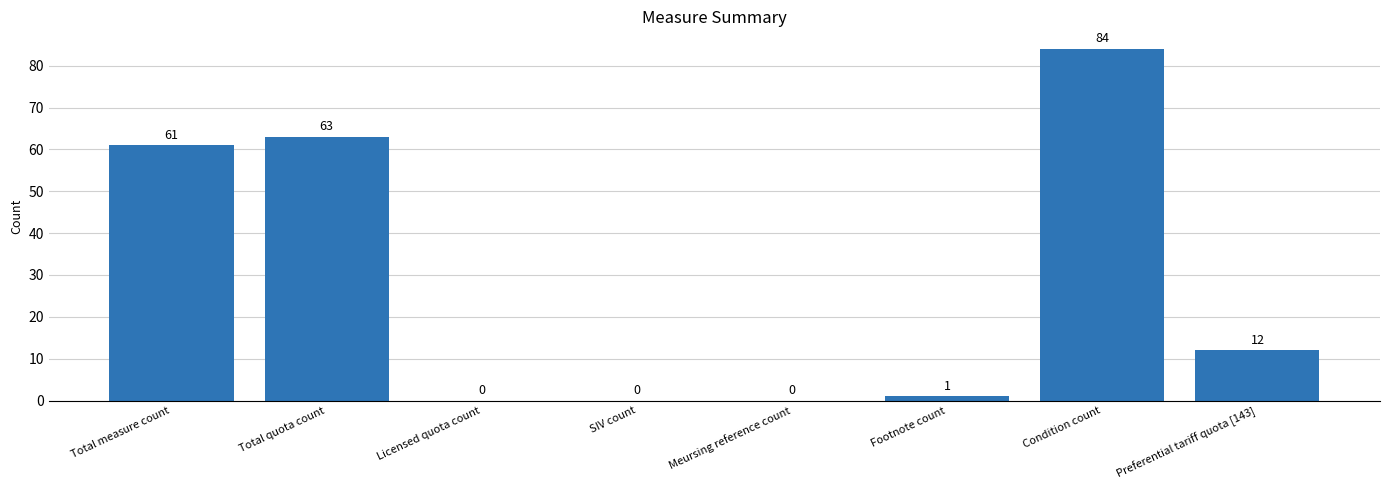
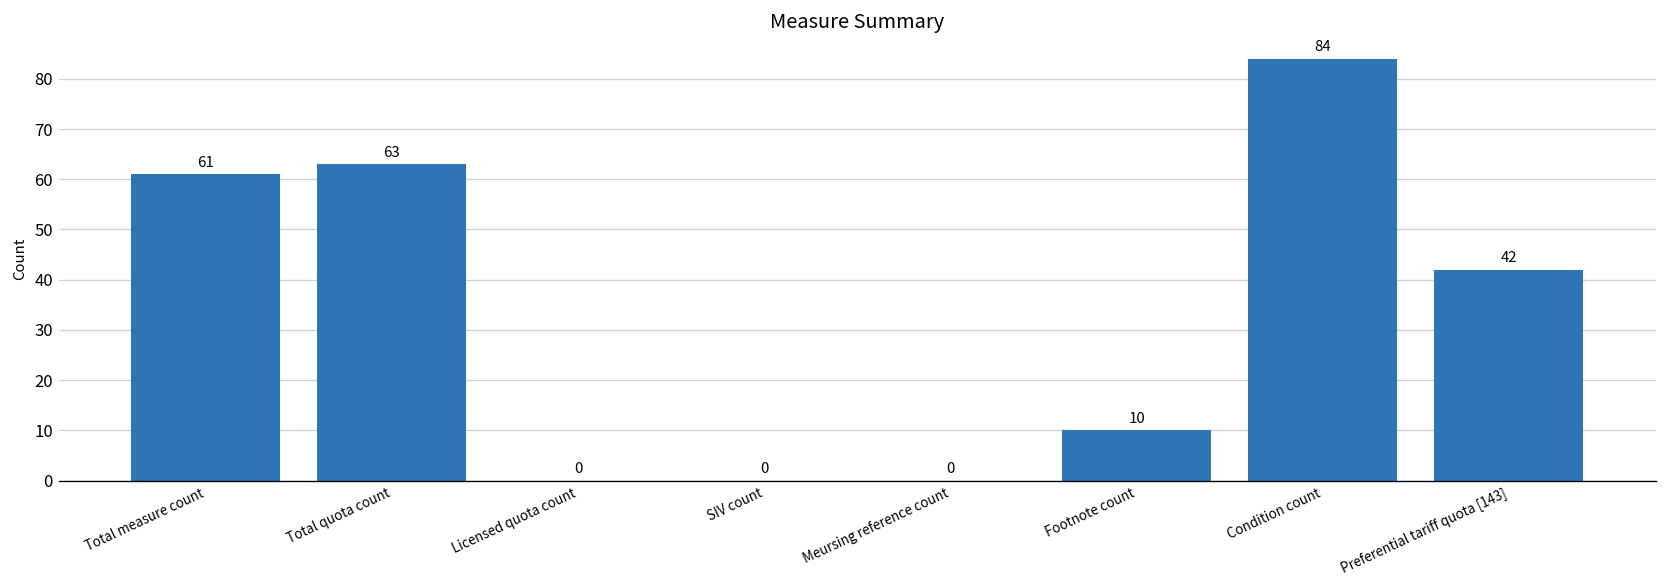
  {
    "Total measure count": 61,
    "Total quota count": 63,
    "Licensed quota count": 0,
    "SIV count": 0,
    "Meursing reference count": 0,
-   "Footnote count": 1,
+   "Footnote count": 10,
    "Condition count": 84,
-   "Preferential tariff quota [143]": 12
+   "Preferential tariff quota [143]": 42
  }
